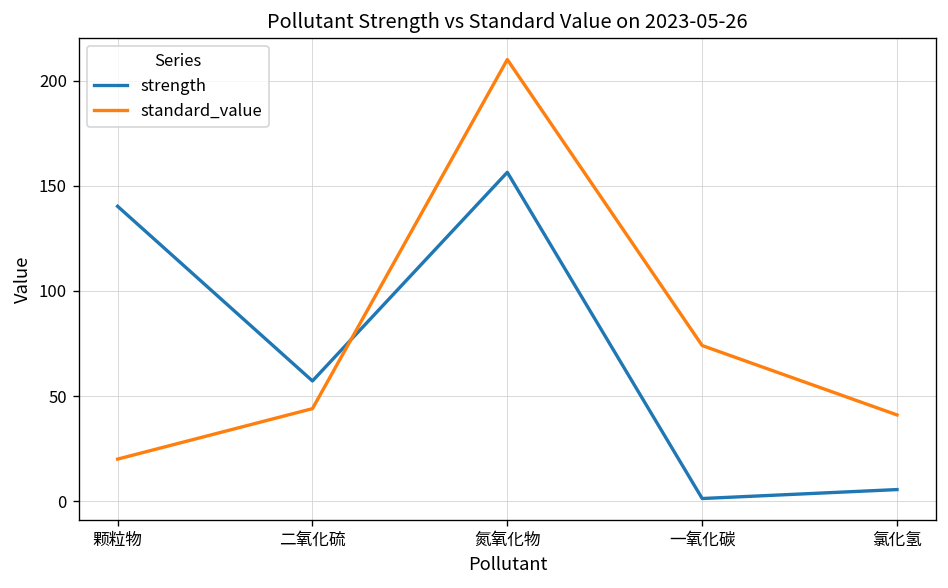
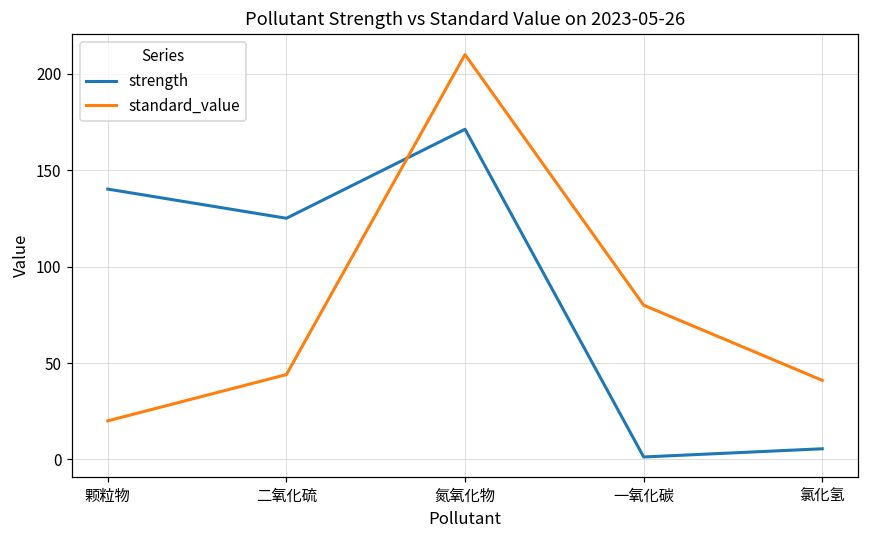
  {
    "strength": {
      "颗粒物": 140,
-     "二氧化硫": 57,
-     "氮氧化物": 156,
+     "二氧化硫": 125,
+     "氮氧化物": 171,
      "一氧化碳": 1,
      "氯化氢": 6
    },
    "standard_value": {
      "颗粒物": 20,
      "二氧化硫": 44,
      "氮氧化物": 210,
-     "一氧化碳": 74,
+     "一氧化碳": 80,
      "氯化氢": 41
    }
  }
